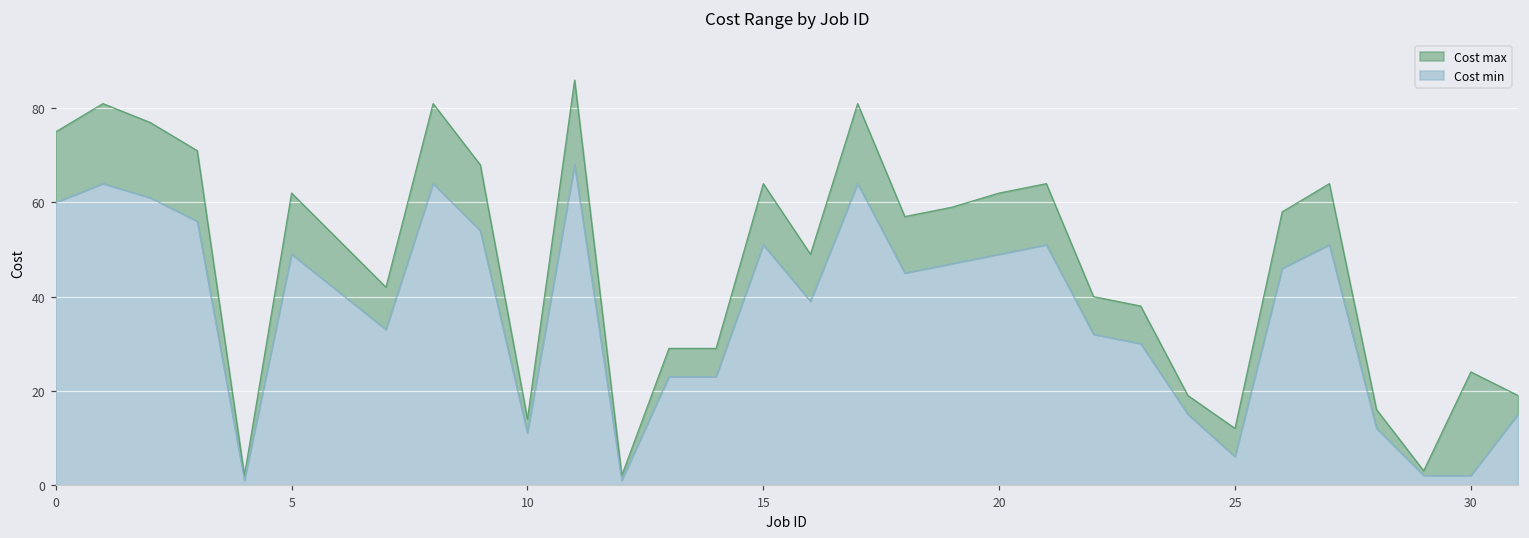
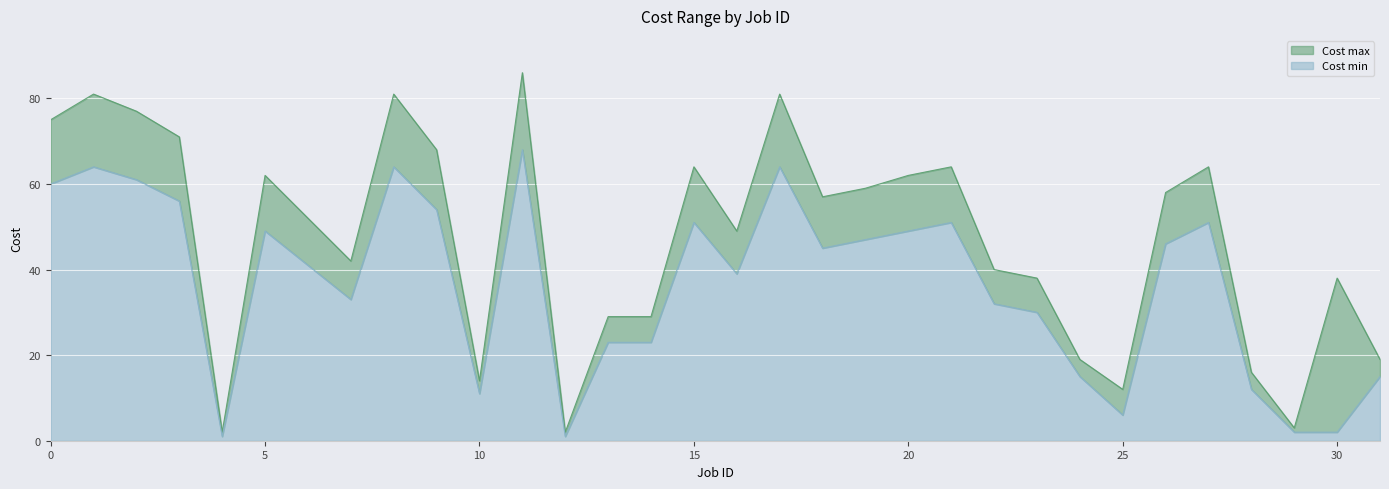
  {
    "Cost max": {
      "0": 75,
      "5": 62,
      "10": 14,
      "15": 64,
      "20": 62,
      "25": 12,
-     "30": 24
+     "30": 38
    },
    "Cost min": {
      "0": 60,
      "5": 49,
      "10": 11,
      "15": 51,
      "20": 49,
      "25": 6,
      "30": 2
    }
  }
